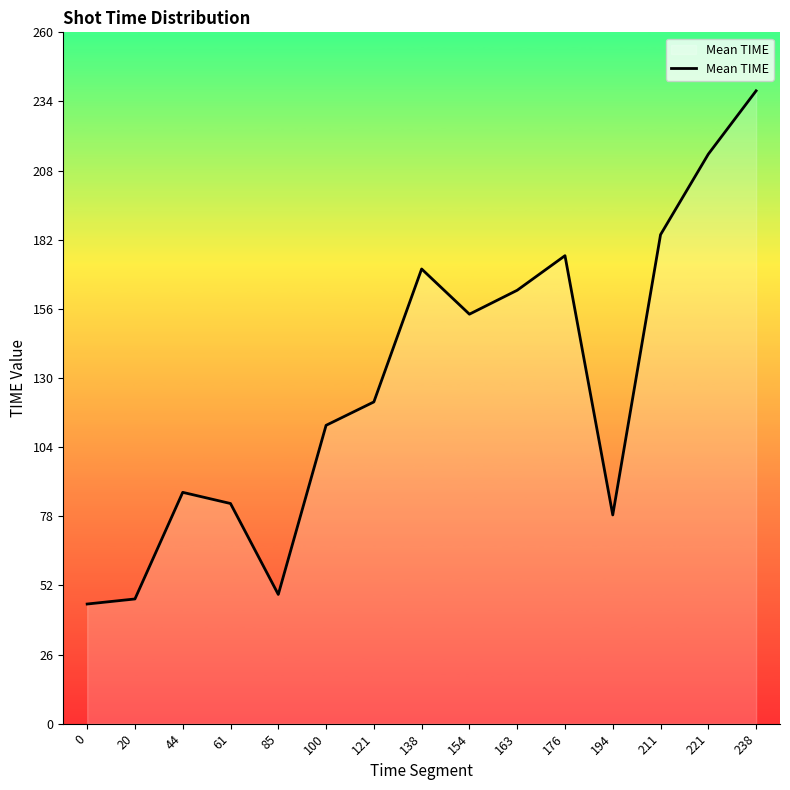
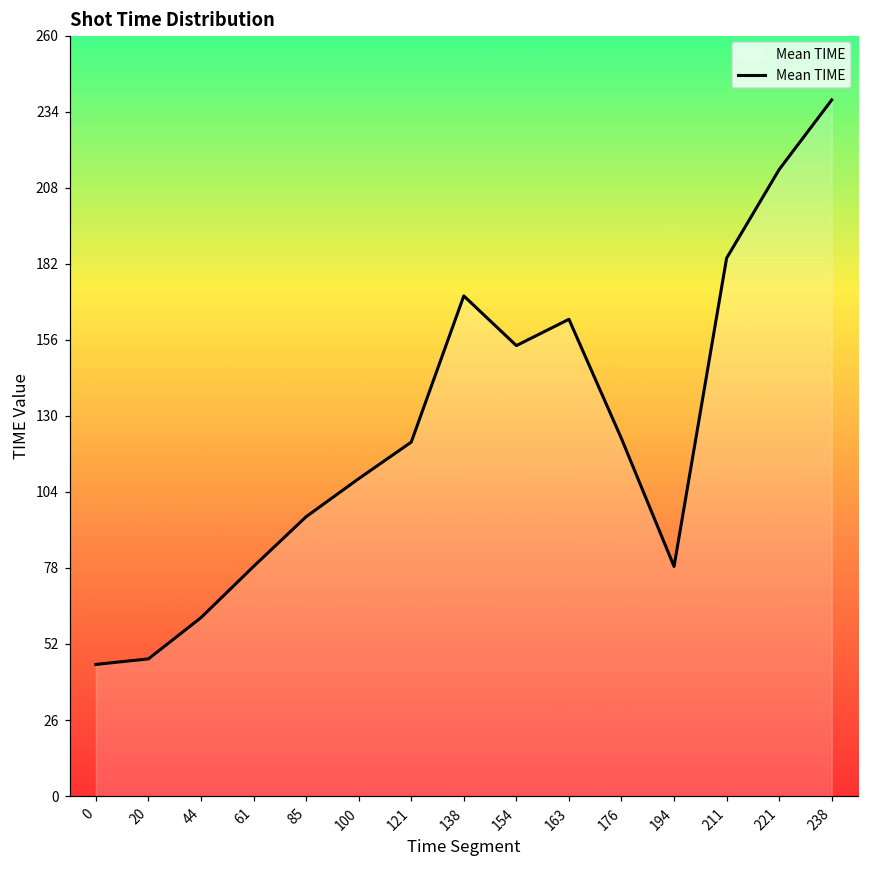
  {
    "0": 45,
    "20": 47,
-   "44": 87,
-   "61": 83,
-   "85": 49,
-   "100": 112,
+   "44": 61,
+   "61": 79,
+   "85": 96,
+   "100": 109,
    "121": 121,
    "138": 171,
    "154": 154,
    "163": 163,
-   "176": 176,
+   "176": 122,
    "194": 79,
    "211": 184,
    "221": 214,
    "238": 238
  }
